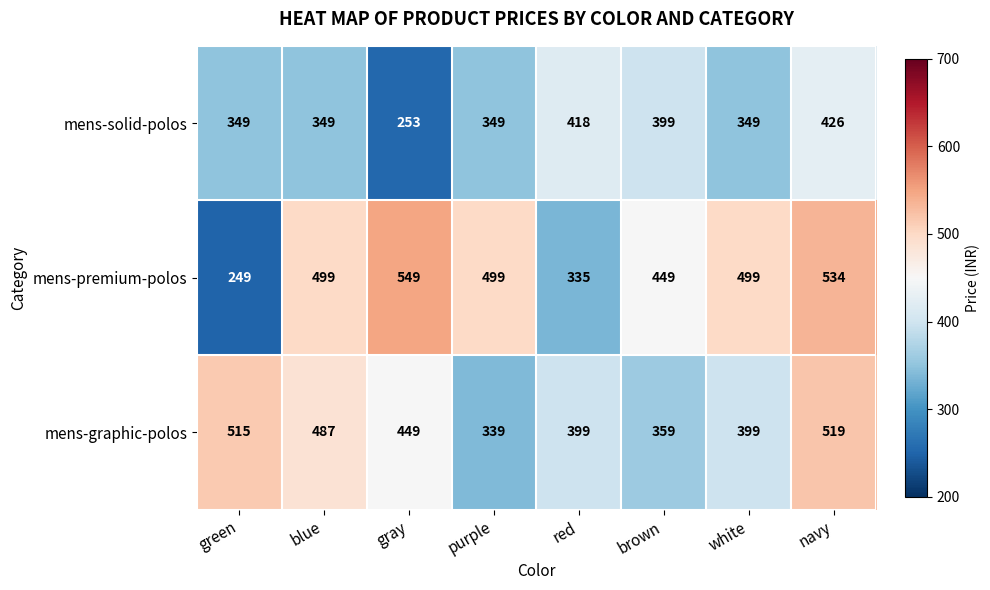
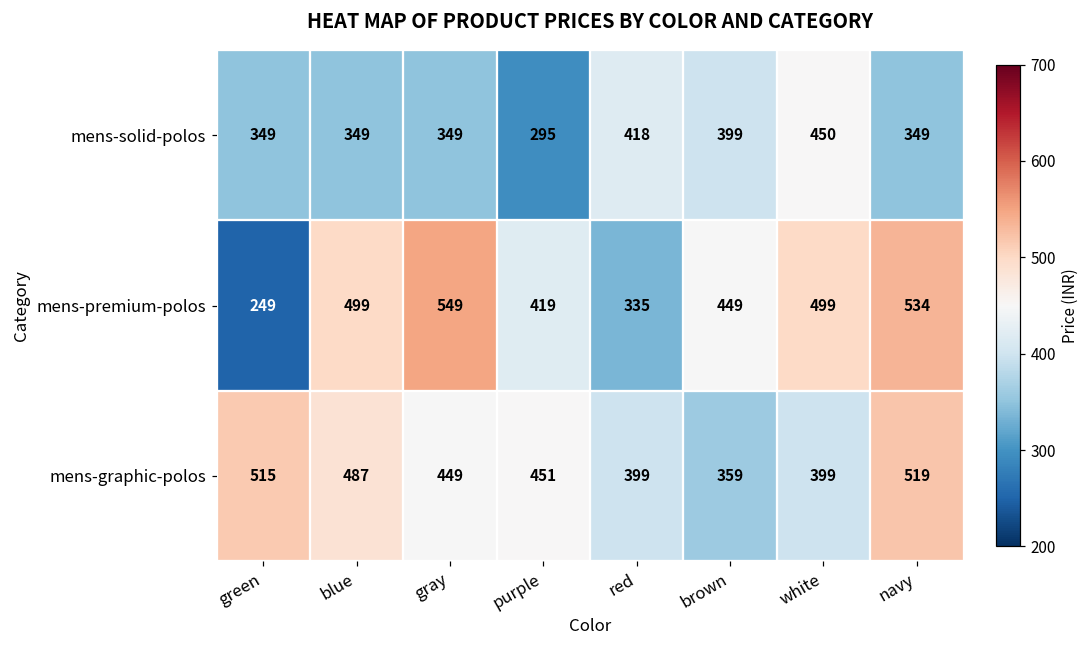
  {
    "mens-solid-polos": {
      "green": 349,
      "blue": 349,
-     "gray": 253,
-     "purple": 349,
+     "gray": 349,
+     "purple": 295,
      "red": 418,
      "brown": 399,
-     "white": 349,
-     "navy": 426
+     "white": 450,
+     "navy": 349
    },
    "mens-premium-polos": {
      "green": 249,
      "blue": 499,
      "gray": 549,
-     "purple": 499,
+     "purple": 419,
      "red": 335,
      "brown": 449,
      "white": 499,
      "navy": 534
    },
    "mens-graphic-polos": {
      "green": 515,
      "blue": 487,
      "gray": 449,
-     "purple": 339,
+     "purple": 451,
      "red": 399,
      "brown": 359,
      "white": 399,
      "navy": 519
    }
  }
